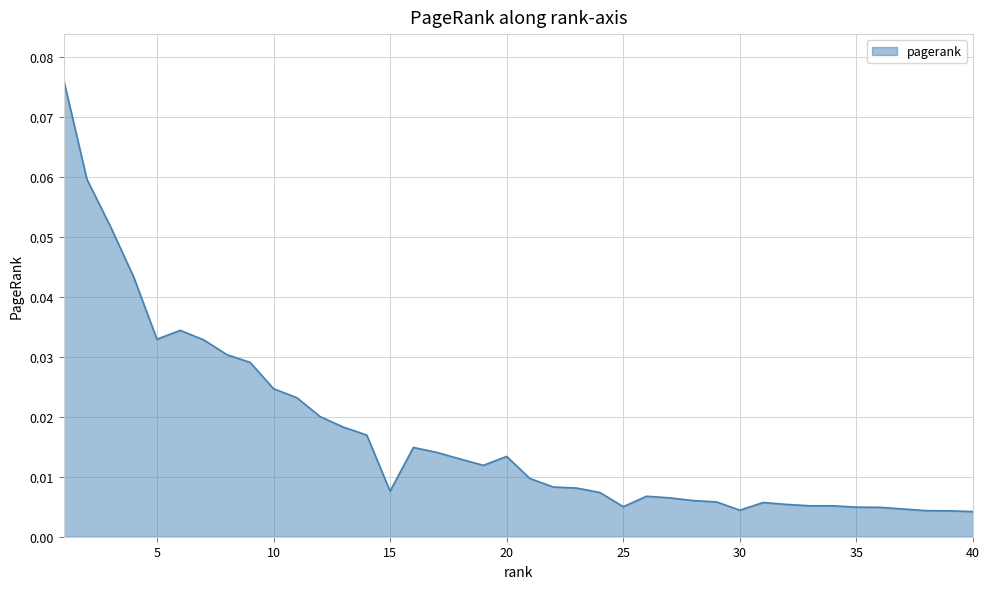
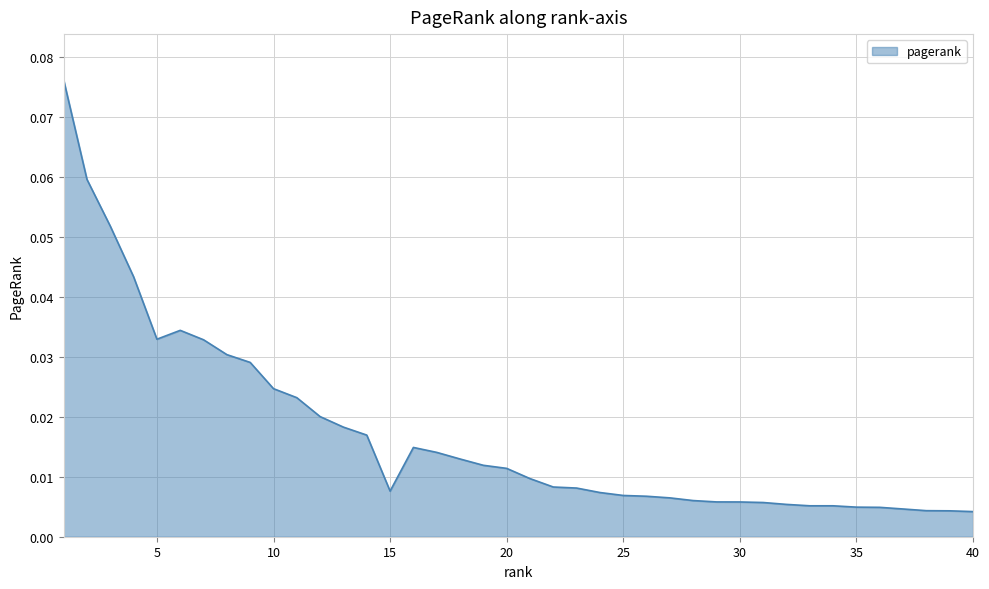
  {
    "5": 0.033,
    "10": 0.025,
    "15": 0.008,
-   "20": 0.013,
-   "25": 0.005,
-   "30": 0.004,
+   "20": 0.011,
+   "25": 0.007,
+   "30": 0.006,
    "35": 0.005,
    "40": 0.004
  }
